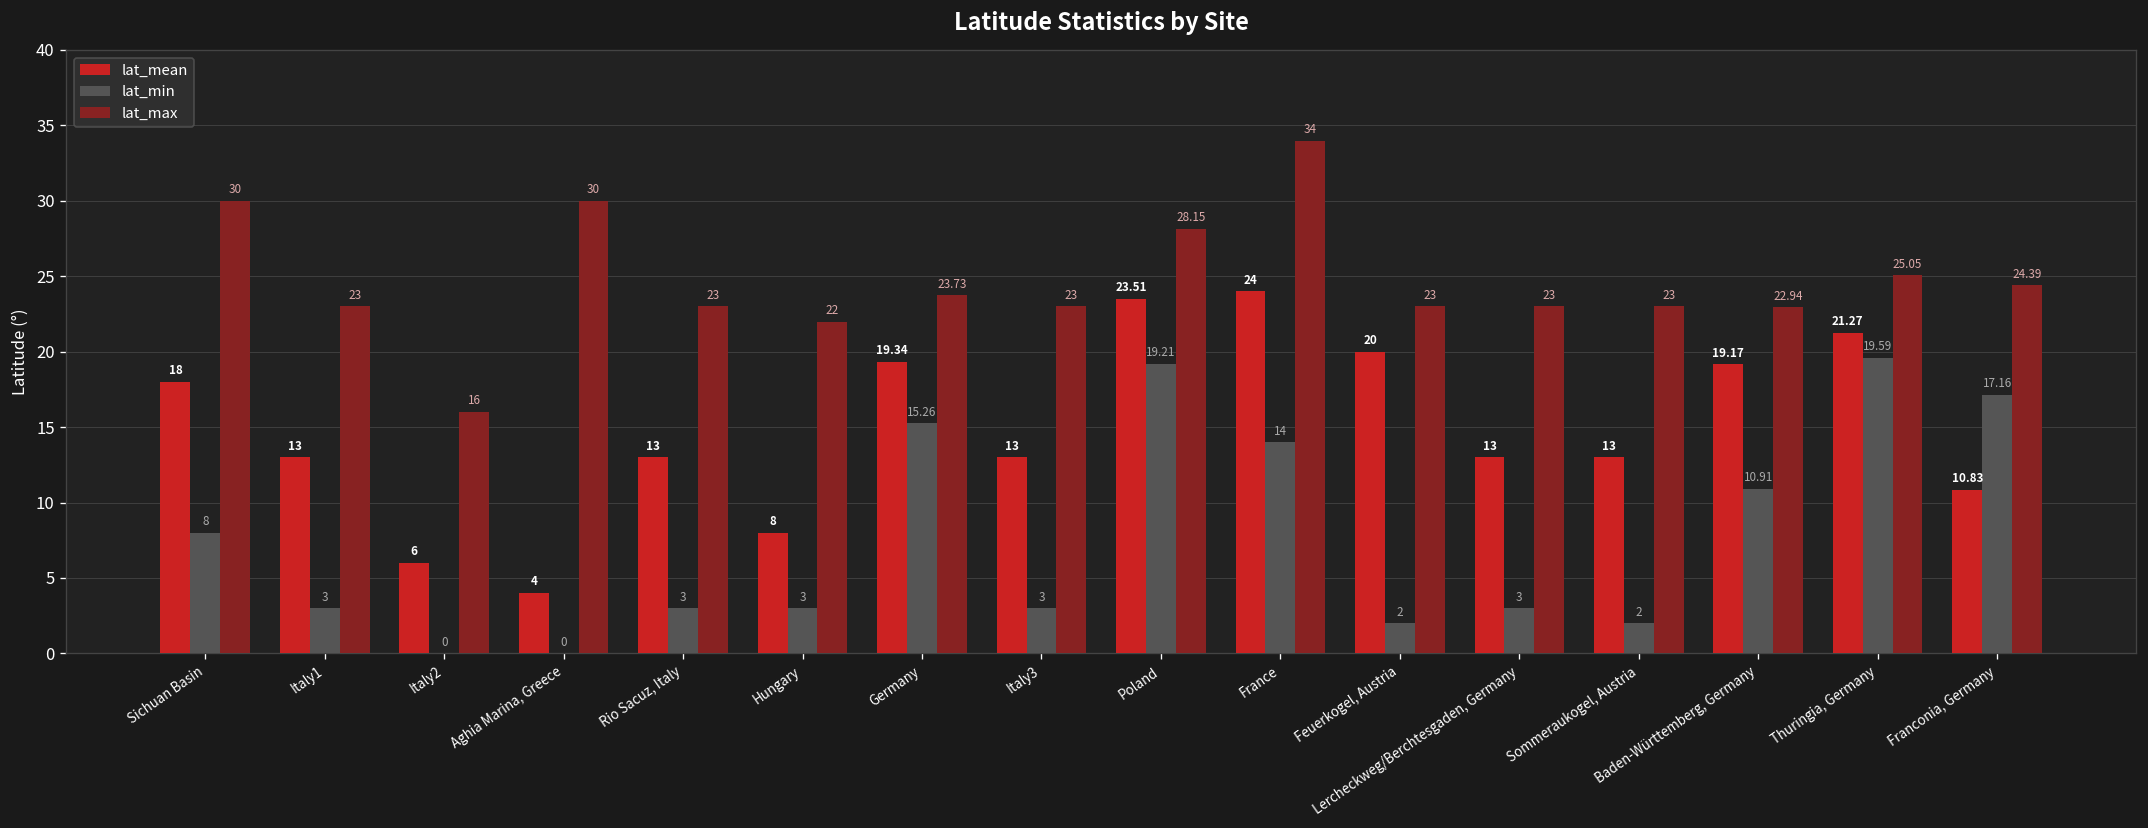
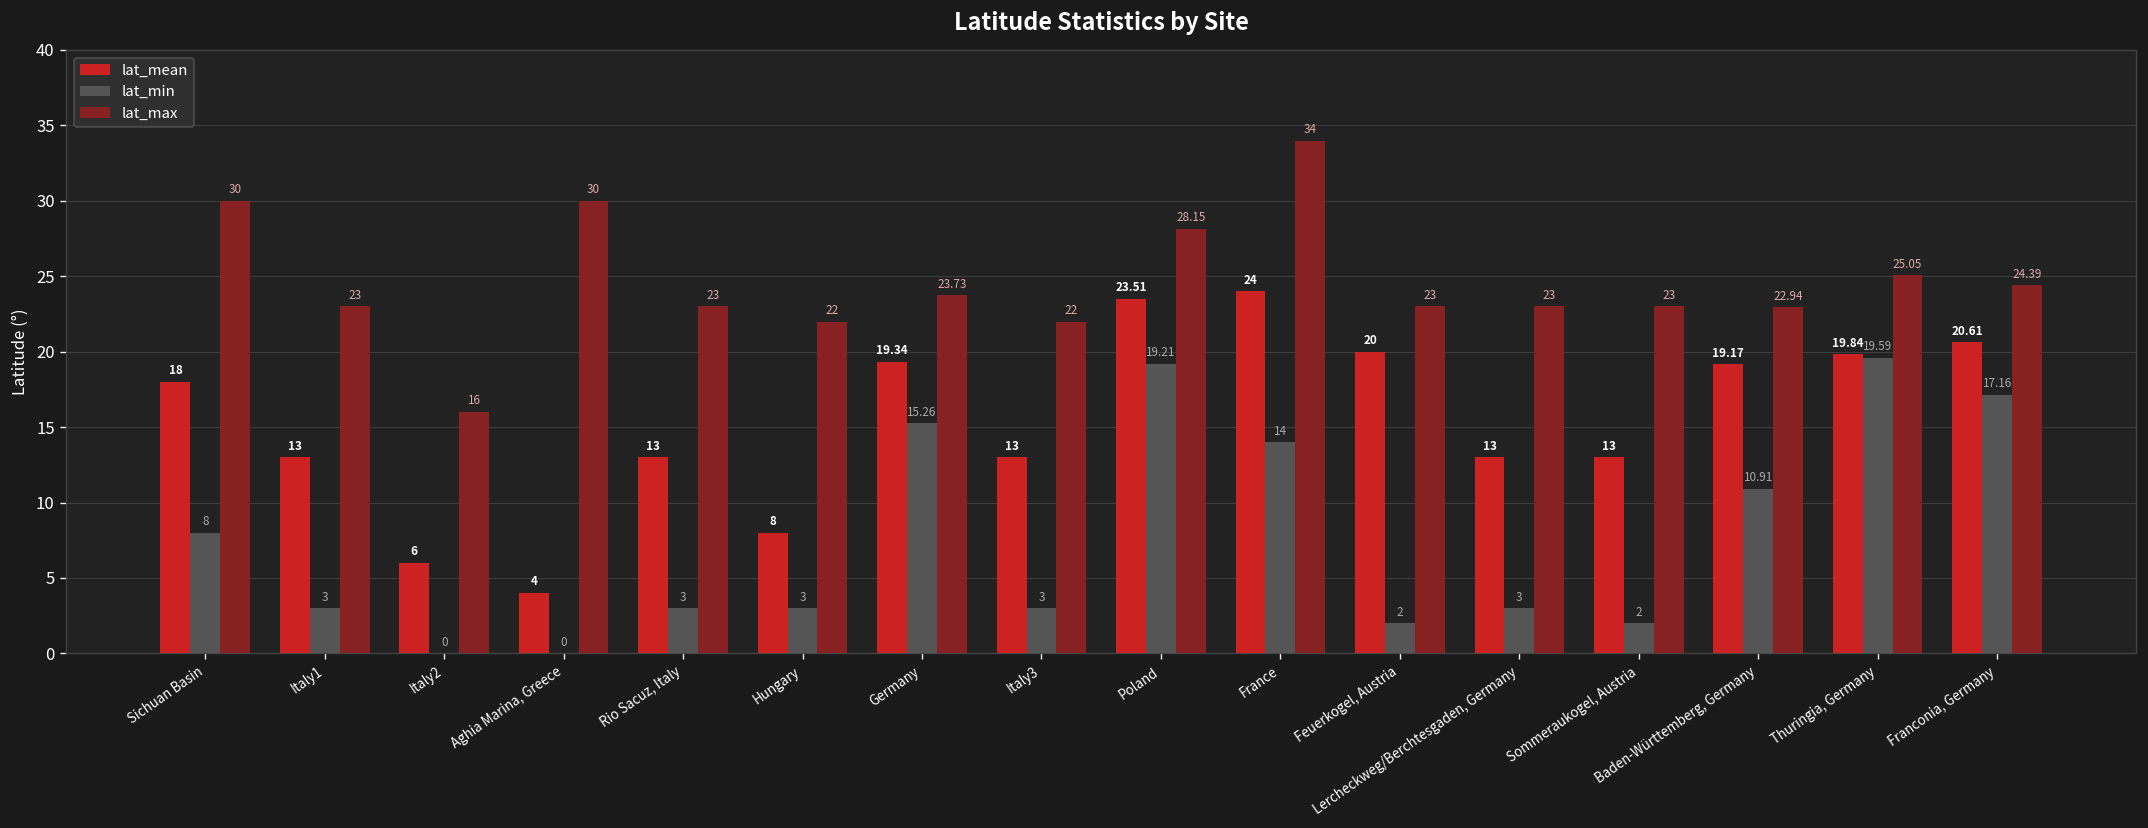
  {
    "lat_mean": {
      "Sichuan Basin": 18,
      "Italy1": 13,
      "Italy2": 6,
      "Aghia Marina, Greece": 4,
      "Rio Sacuz, Italy": 13,
      "Hungary": 8,
      "Germany": 19.34,
      "Italy3": 13,
      "Poland": 23.51,
      "France": 24,
      "Feuerkogel, Austria": 20,
      "Lercheckweg/Berchtesgaden, Germany": 13,
      "Sommeraukogel, Austria": 13,
      "Baden-Württemberg, Germany": 19.17,
-     "Thuringia, Germany": 21.27,
-     "Franconia, Germany": 10.83
+     "Thuringia, Germany": 19.84,
+     "Franconia, Germany": 20.61
    },
    "lat_min": {
      "Sichuan Basin": 8,
      "Italy1": 3,
      "Italy2": 0,
      "Aghia Marina, Greece": 0,
      "Rio Sacuz, Italy": 3,
      "Hungary": 3,
      "Germany": 15.26,
      "Italy3": 3,
      "Poland": 19.21,
      "France": 14,
      "Feuerkogel, Austria": 2,
      "Lercheckweg/Berchtesgaden, Germany": 3,
      "Sommeraukogel, Austria": 2,
      "Baden-Württemberg, Germany": 10.91,
      "Thuringia, Germany": 19.59,
      "Franconia, Germany": 17.16
    },
    "lat_max": {
      "Sichuan Basin": 30,
      "Italy1": 23,
      "Italy2": 16,
      "Aghia Marina, Greece": 30,
      "Rio Sacuz, Italy": 23,
      "Hungary": 22,
      "Germany": 23.73,
-     "Italy3": 23,
+     "Italy3": 22,
      "Poland": 28.15,
      "France": 34,
      "Feuerkogel, Austria": 23,
      "Lercheckweg/Berchtesgaden, Germany": 23,
      "Sommeraukogel, Austria": 23,
      "Baden-Württemberg, Germany": 22.94,
      "Thuringia, Germany": 25.05,
      "Franconia, Germany": 24.39
    }
  }
